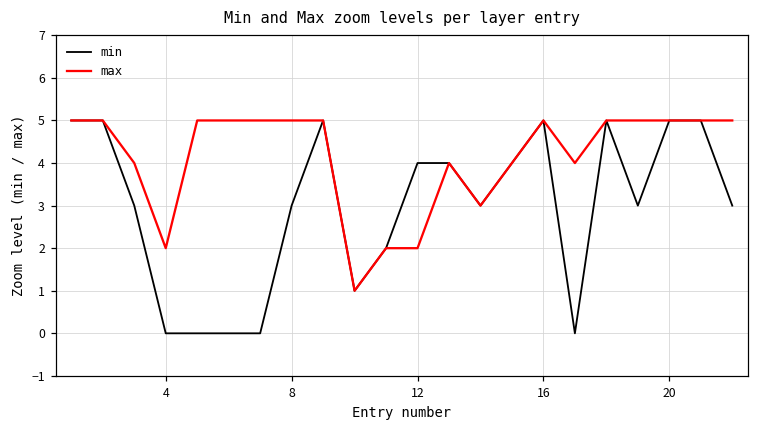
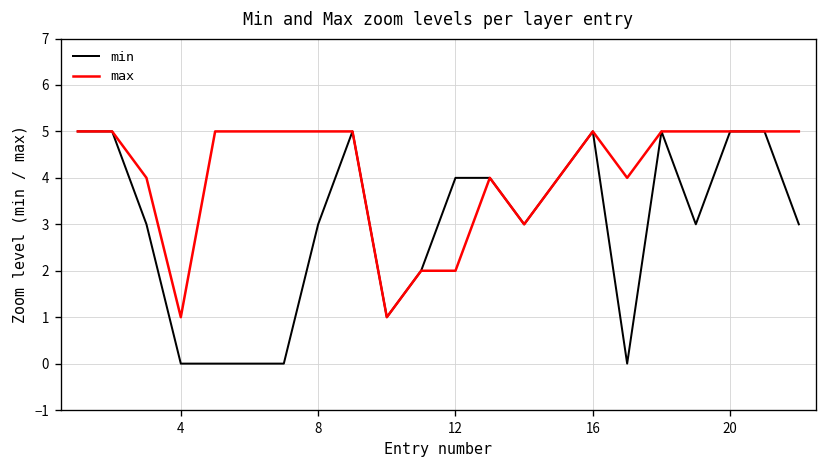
  {
    "min": {
      "4": 0,
      "8": 3,
      "12": 4
    },
    "max": {
-     "4": 2,
+     "4": 1,
      "8": 5,
      "12": 2
    }
  }
